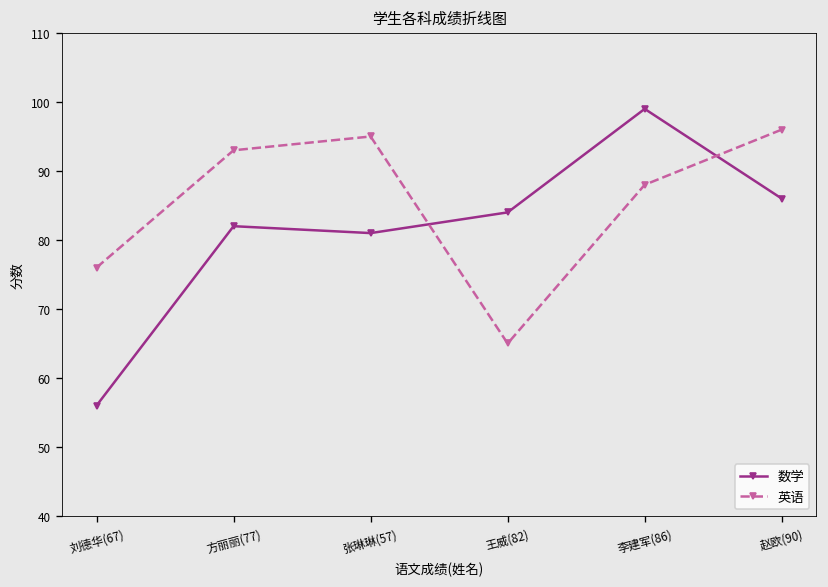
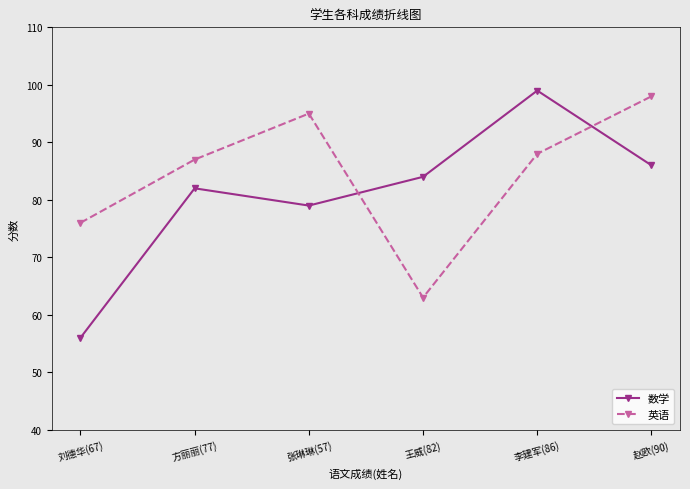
  {
    "数学": {
      "刘德华(67)": 56,
      "方丽丽(77)": 82,
-     "张琳琳(57)": 81,
+     "张琳琳(57)": 79,
      "王威(82)": 84,
      "李建军(86)": 99,
      "赵欧(90)": 86
    },
    "英语": {
      "刘德华(67)": 76,
-     "方丽丽(77)": 93,
+     "方丽丽(77)": 87,
      "张琳琳(57)": 95,
-     "王威(82)": 65,
+     "王威(82)": 63,
      "李建军(86)": 88,
-     "赵欧(90)": 96
+     "赵欧(90)": 98
    }
  }
